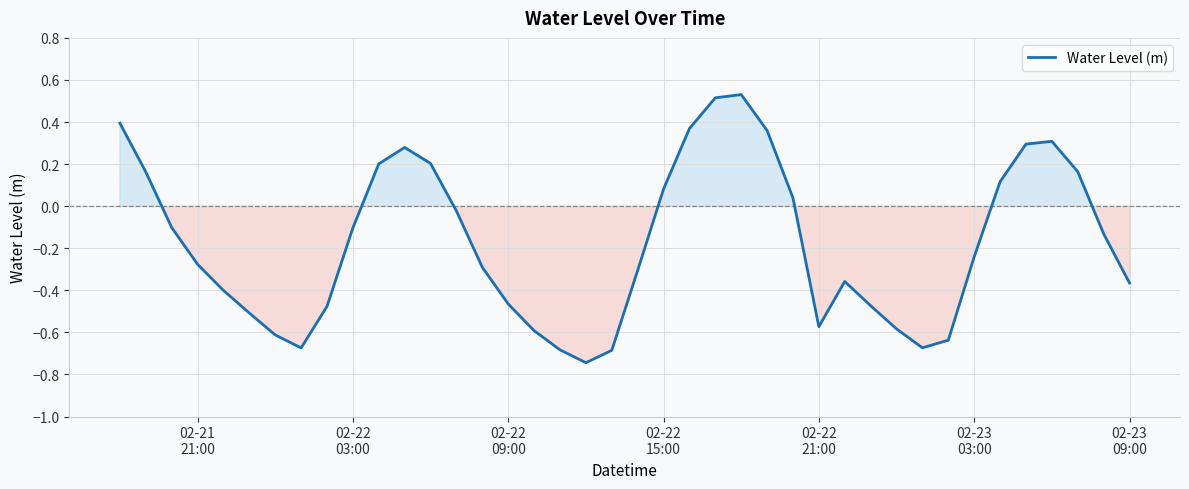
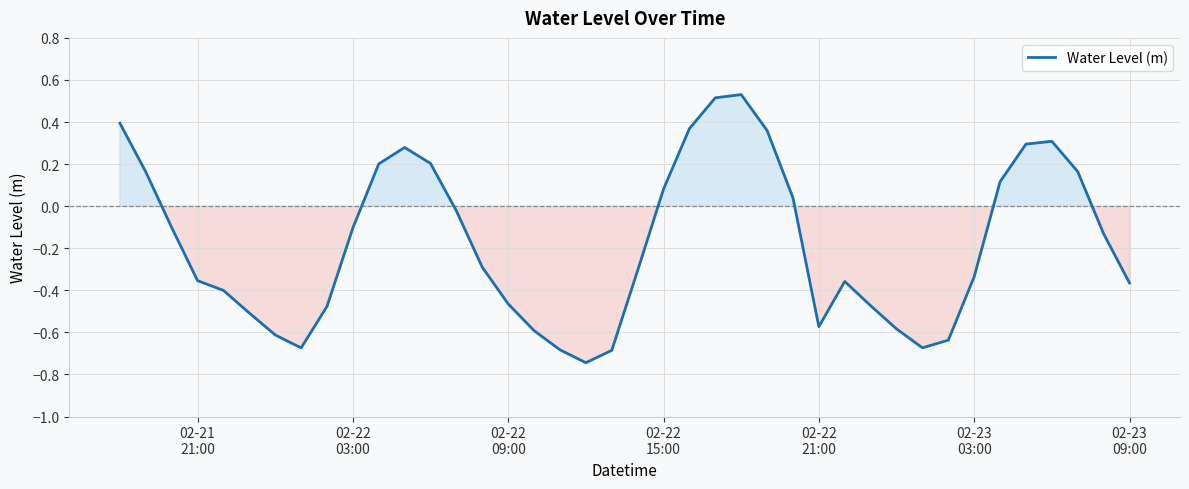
  {
-   "02-21 21:00": -0.28,
+   "02-21 21:00": -0.35,
    "02-22 03:00": -0.10,
    "02-22 09:00": -0.46,
    "02-22 15:00": 0.08,
    "02-22 21:00": -0.57,
-   "02-23 03:00": -0.24,
+   "02-23 03:00": -0.34,
    "02-23 09:00": -0.37
  }
